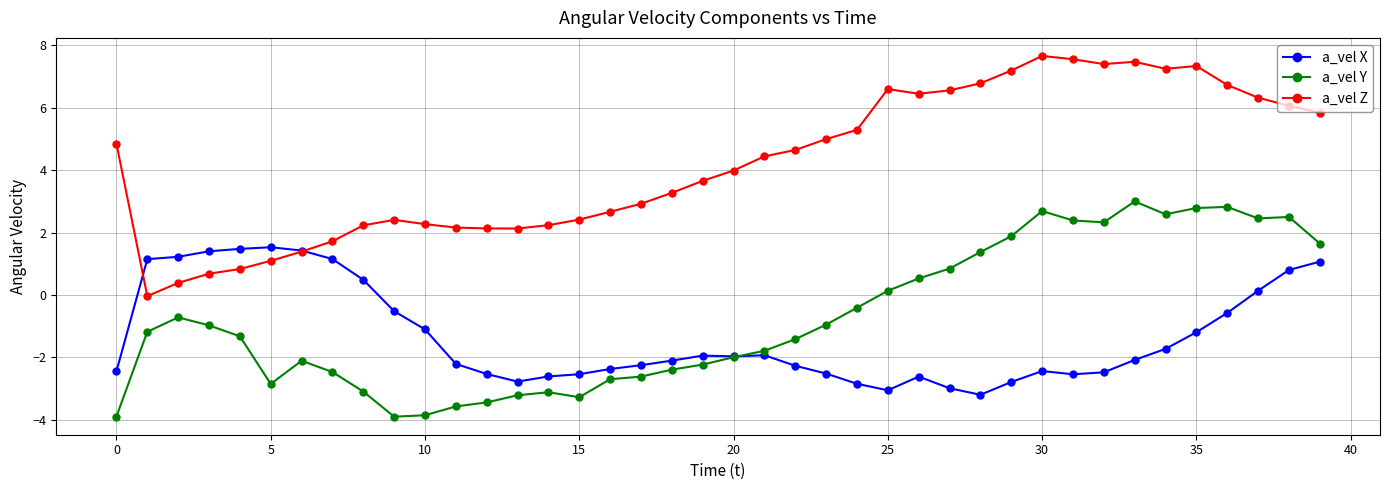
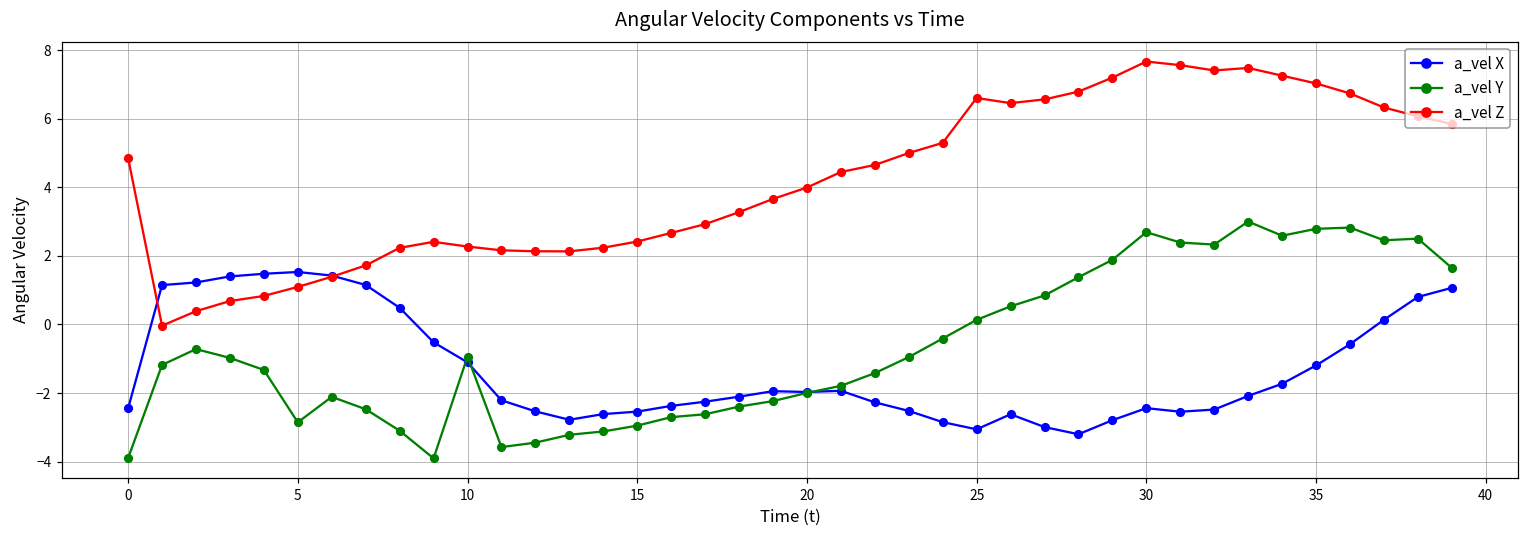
  {
    "a_vel X": {
      "0": -2.4,
      "5": 1.5,
      "10": -1.1,
      "15": -2.5,
      "25": -3.1,
      "30": -2.4,
      "35": -1.2
    },
    "a_vel Y": {
      "0": -3.9,
      "5": -2.9,
-     "10": -3.9,
-     "15": -3.3,
+     "10": -0.9,
+     "15": -3.0,
      "25": 0.1,
      "30": 2.7,
      "35": 2.8
    },
    "a_vel Z": {
      "0": 4.9,
      "5": 1.1,
      "10": 2.3,
      "15": 2.4,
      "20": 4.0,
      "25": 6.6,
      "30": 7.7,
-     "35": 7.3
+     "35": 7.0
    }
  }
